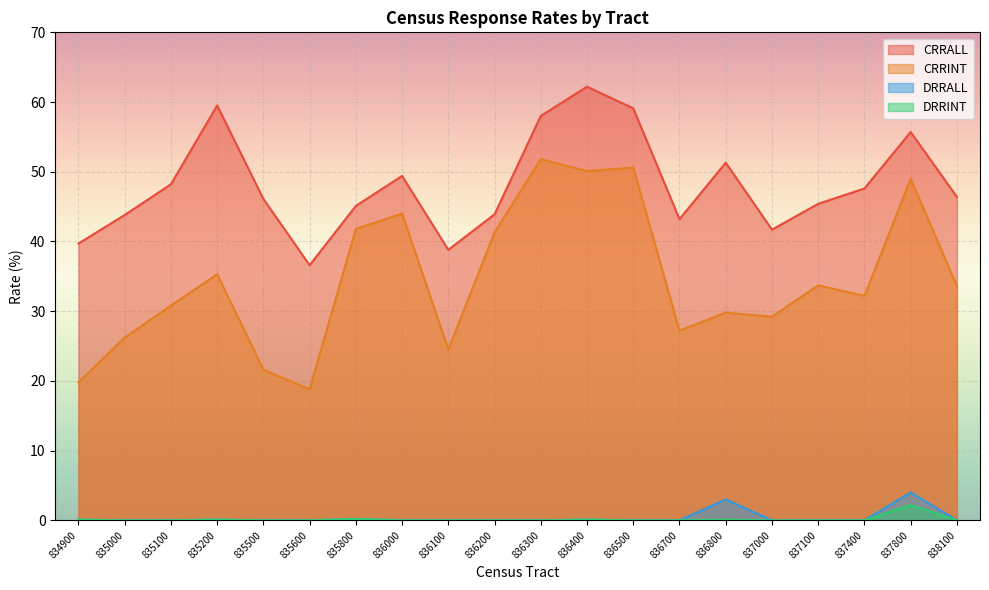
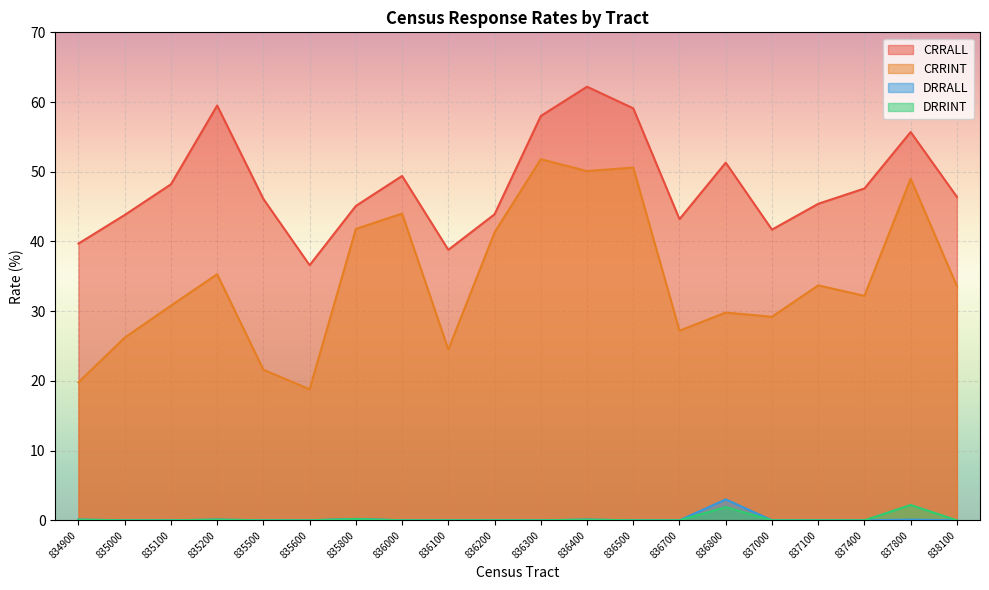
  {
    "DRRALL": {
      "836800": 3,
-     "837800": 4
+     "837800": 0
    },
    "DRRINT": {
-     "836800": 0,
+     "836800": 2,
      "837800": 2
    }
  }
